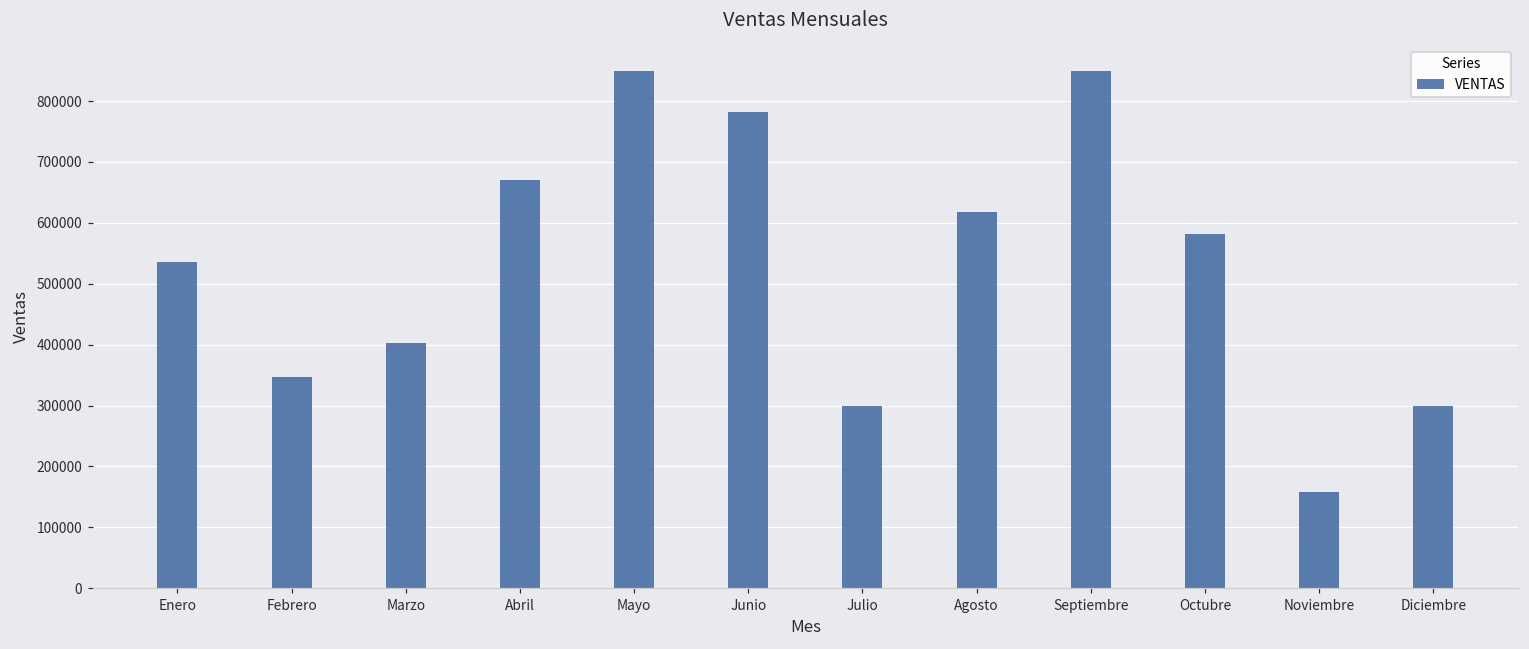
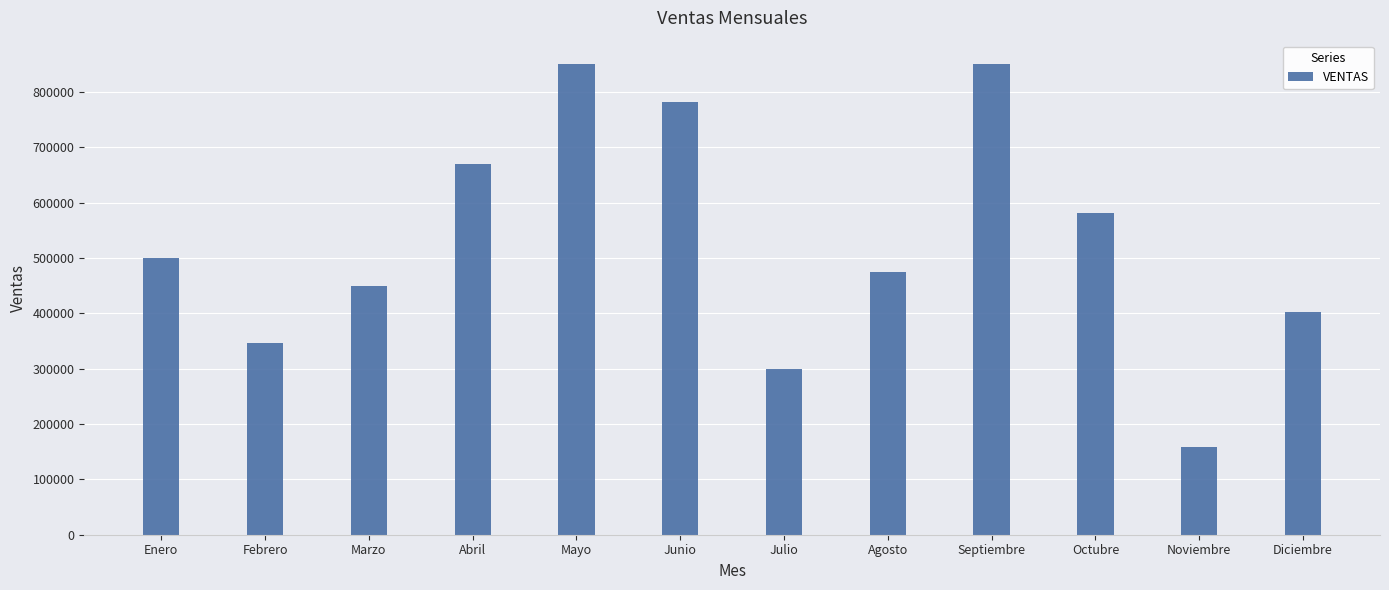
  {
-   "Enero": 540000,
+   "Enero": 500000,
    "Febrero": 350000,
-   "Marzo": 400000,
+   "Marzo": 450000,
    "Abril": 670000,
    "Mayo": 850000,
    "Junio": 780000,
    "Julio": 300000,
-   "Agosto": 620000,
+   "Agosto": 480000,
    "Septiembre": 850000,
    "Octubre": 580000,
    "Noviembre": 160000,
-   "Diciembre": 300000
+   "Diciembre": 400000
  }
